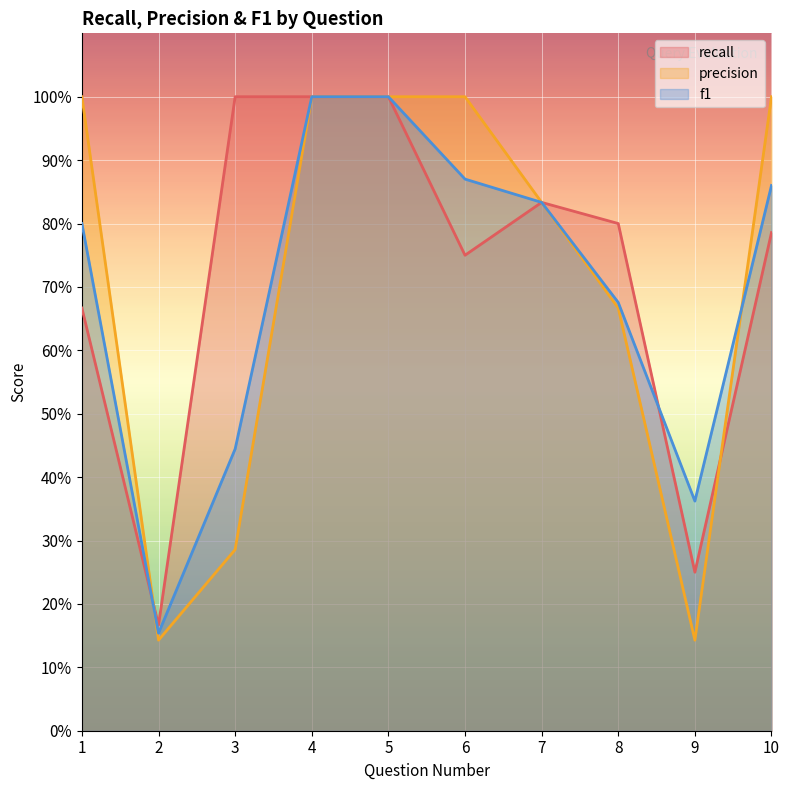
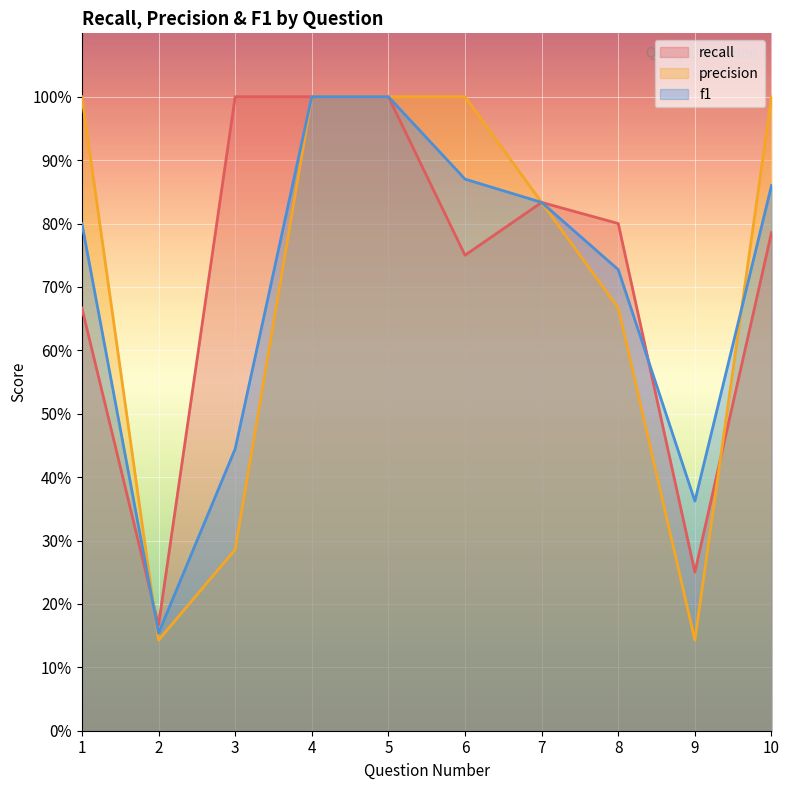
  {
    "f1": {
      "1": "80%",
      "2": "15%",
      "3": "44%",
      "6": "87%",
-     "8": "68%",
+     "8": "73%",
      "9": "36%",
      "10": "86%"
    }
  }
